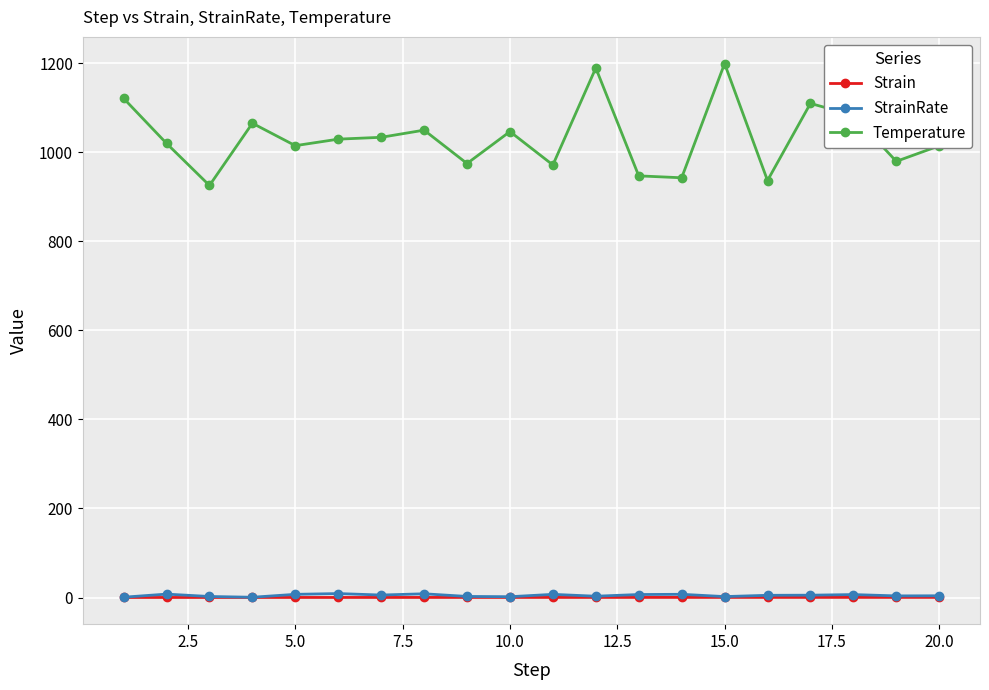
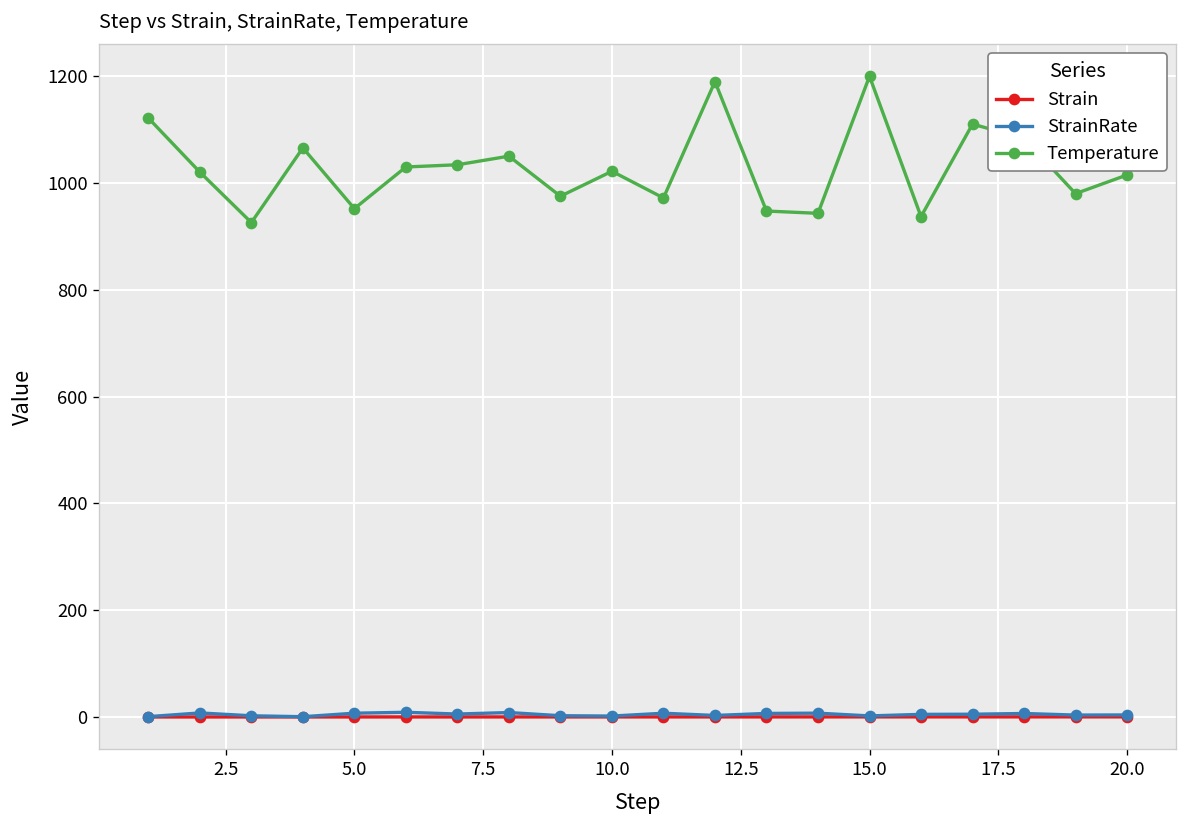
  {
    "Strain": {
      "5.0": 0
    },
    "StrainRate": {
      "5.0": 10
    },
    "Temperature": {
-     "5.0": 1020,
-     "10.0": 1050,
+     "5.0": 950,
+     "10.0": 1020,
      "15.0": 1200
    }
  }
